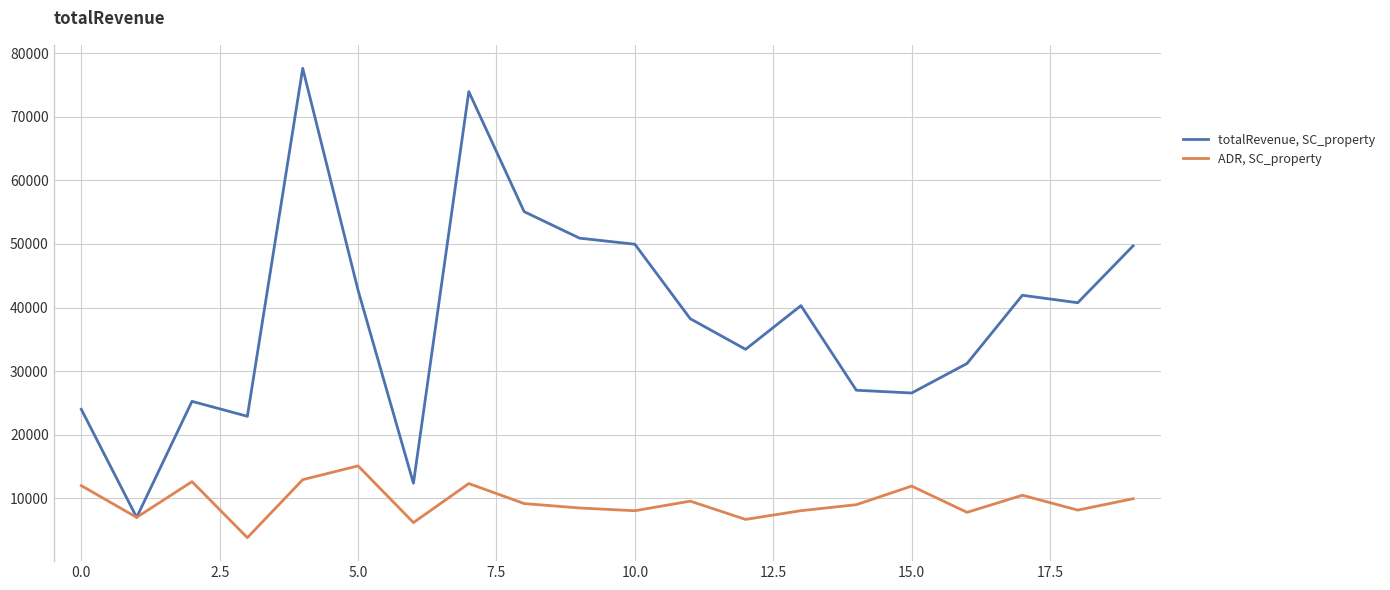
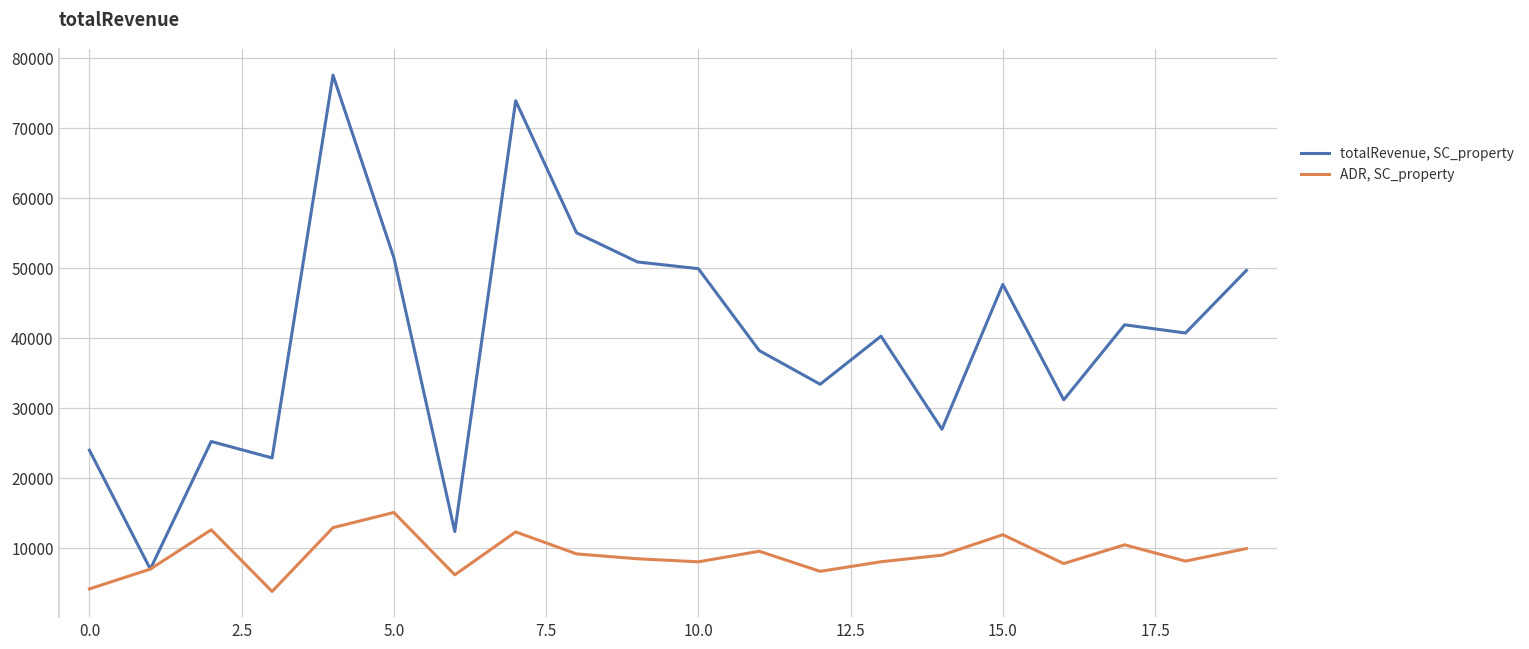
  {
    "totalRevenue, SC_property": {
      "0.0": 24000,
-     "5.0": 43000,
+     "5.0": 52000,
      "10.0": 50000,
-     "15.0": 27000
+     "15.0": 48000
    },
    "ADR, SC_property": {
-     "0.0": 12000,
+     "0.0": 4000,
      "5.0": 15000,
      "10.0": 8000,
      "15.0": 12000
    }
  }
